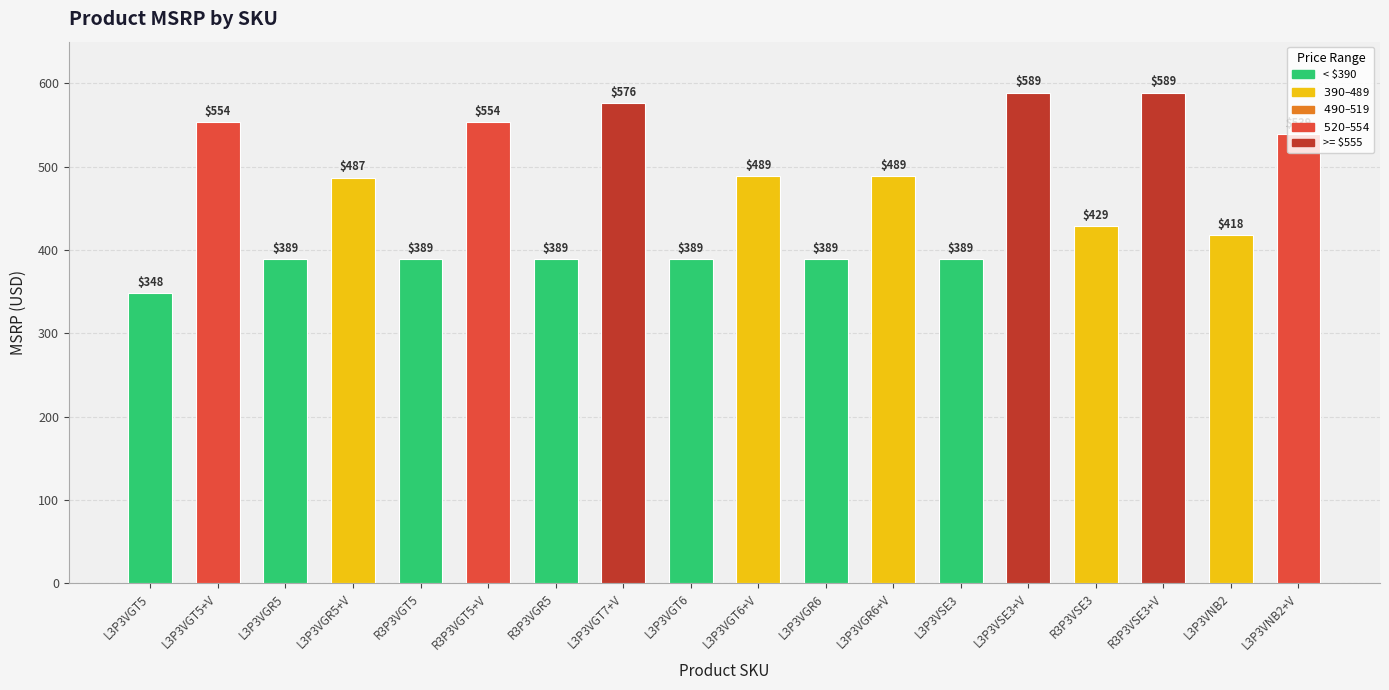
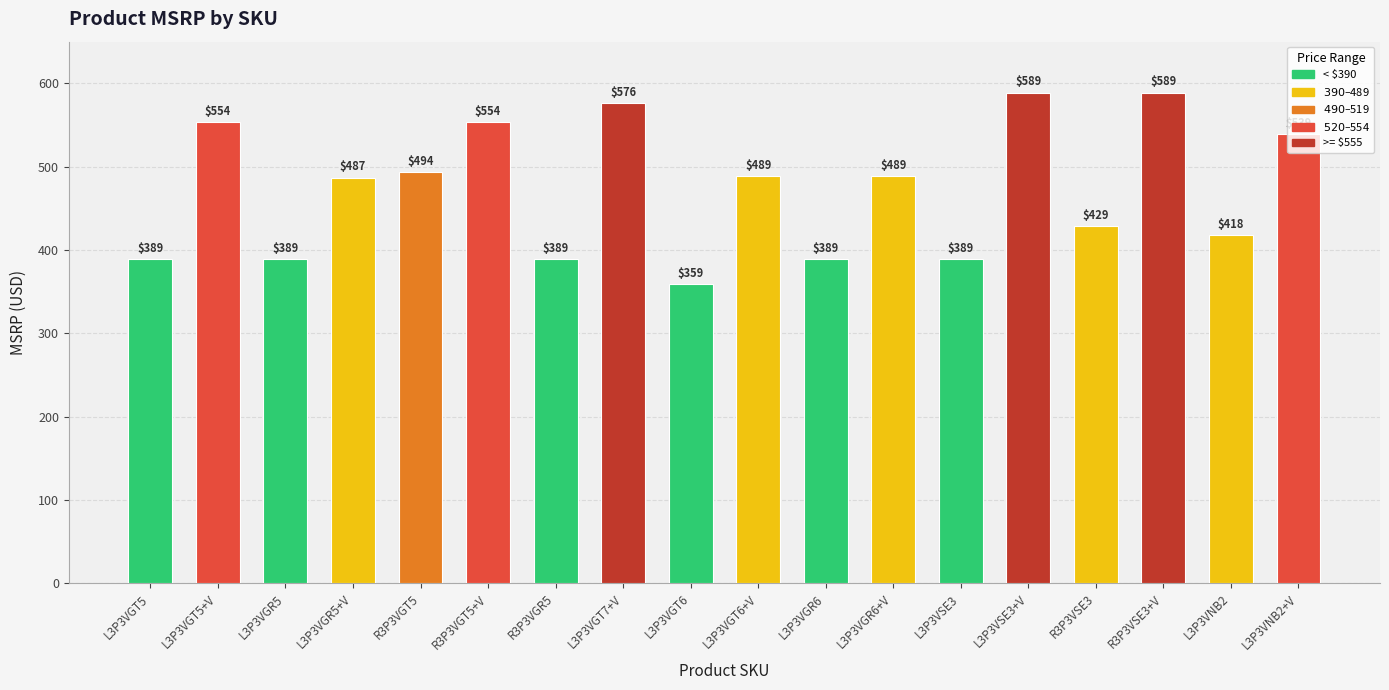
  {
-   "L3P3VGT5": "$348",
+   "L3P3VGT5": "$389",
    "L3P3VGT5+V": "$554",
    "L3P3VGR5": "$389",
    "L3P3VGR5+V": "$487",
-   "R3P3VGT5": "$389",
+   "R3P3VGT5": "$494",
    "R3P3VGT5+V": "$554",
    "R3P3VGR5": "$389",
    "L3P3VGT7+V": "$576",
-   "L3P3VGT6": "$389",
+   "L3P3VGT6": "$359",
    "L3P3VGT6+V": "$489",
    "L3P3VGR6": "$389",
    "L3P3VGR6+V": "$489",
    "L3P3VSE3": "$389",
    "L3P3VSE3+V": "$589",
    "R3P3VSE3": "$429",
    "R3P3VSE3+V": "$589",
    "L3P3VNB2": "$418"
  }
